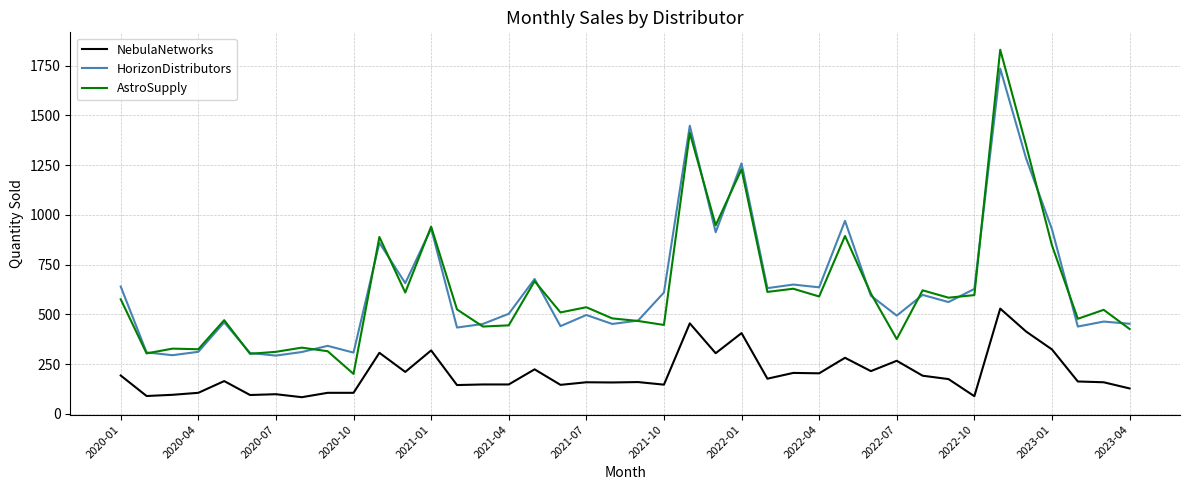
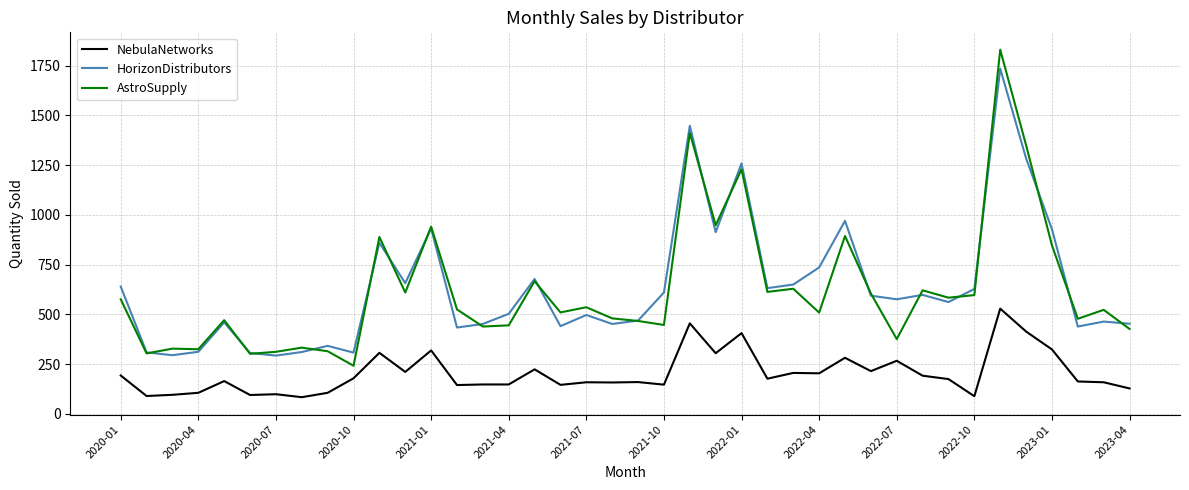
  {
    "NebulaNetworks": {
      "2020-01": 190,
      "2020-04": 110,
      "2020-07": 100,
-     "2020-10": 110,
+     "2020-10": 180,
      "2021-01": 320,
      "2021-04": 150,
      "2021-07": 160,
      "2021-10": 150,
      "2022-01": 410,
      "2022-04": 200,
      "2022-07": 270,
      "2022-10": 90,
      "2023-01": 320,
      "2023-04": 130
    },
    "HorizonDistributors": {
      "2020-01": 640,
      "2020-04": 310,
      "2020-07": 290,
      "2020-10": 310,
      "2021-04": 500,
      "2021-07": 500,
      "2021-10": 610,
      "2022-01": 1260,
-     "2022-04": 640,
-     "2022-07": 490,
+     "2022-04": 740,
+     "2022-07": 580,
      "2022-10": 630,
      "2023-01": 930,
      "2023-04": 450
    },
    "AstroSupply": {
      "2020-01": 580,
      "2020-04": 330,
      "2020-07": 310,
-     "2020-10": 200,
+     "2020-10": 240,
      "2021-04": 450,
      "2021-07": 540,
      "2021-10": 450,
      "2022-01": 1230,
-     "2022-04": 590,
+     "2022-04": 510,
      "2022-07": 380,
      "2022-10": 600,
      "2023-01": 850,
      "2023-04": 430
    }
  }
